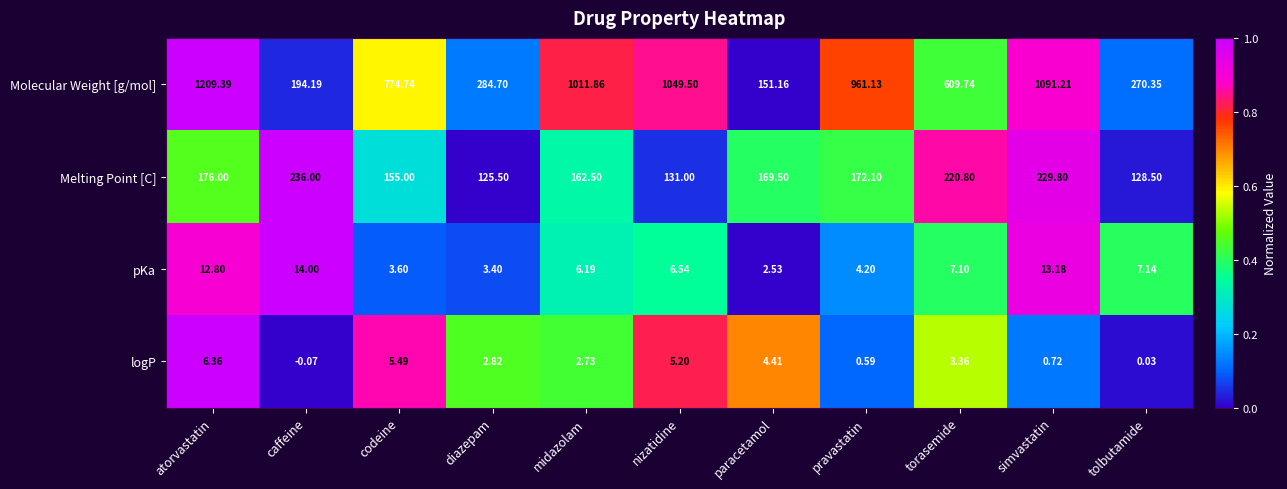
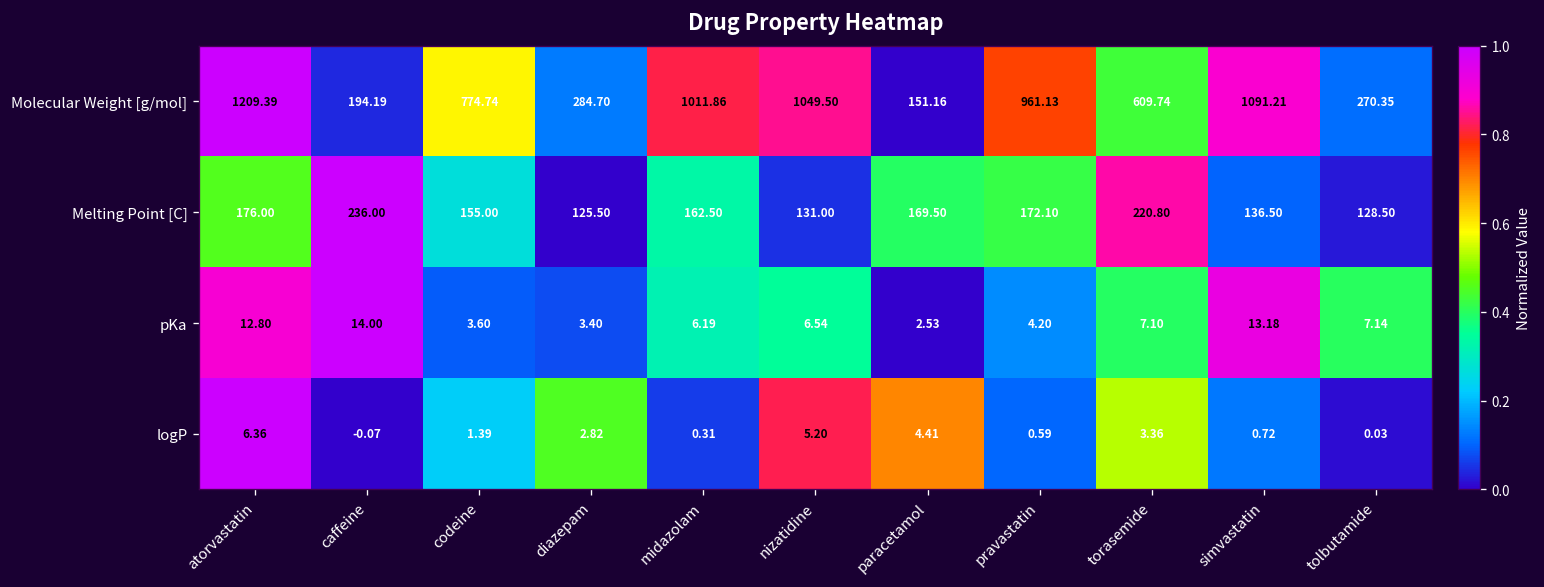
  {
    "Molecular Weight [g/mol]": {
      "atorvastatin": 1209.39,
      "caffeine": 194.19,
      "codeine": 774.74,
      "diazepam": 284.70,
      "midazolam": 1011.86,
      "nizatidine": 1049.50,
      "paracetamol": 151.16,
      "pravastatin": 961.13,
      "torasemide": 609.74,
      "simvastatin": 1091.21,
      "tolbutamide": 270.35
    },
    "Melting Point [C]": {
      "atorvastatin": 176.00,
      "caffeine": 236.00,
      "codeine": 155.00,
      "diazepam": 125.50,
      "midazolam": 162.50,
      "nizatidine": 131.00,
      "paracetamol": 169.50,
      "pravastatin": 172.10,
      "torasemide": 220.80,
-     "simvastatin": 229.80,
+     "simvastatin": 136.50,
      "tolbutamide": 128.50
    },
    "pKa": {
      "atorvastatin": 12.80,
      "caffeine": 14.00,
      "codeine": 3.60,
      "diazepam": 3.40,
      "midazolam": 6.19,
      "nizatidine": 6.54,
      "paracetamol": 2.53,
      "pravastatin": 4.20,
      "torasemide": 7.10,
      "simvastatin": 13.18,
      "tolbutamide": 7.14
    },
    "logP": {
      "atorvastatin": 6.36,
      "caffeine": -0.07,
-     "codeine": 5.49,
+     "codeine": 1.39,
      "diazepam": 2.82,
-     "midazolam": 2.73,
+     "midazolam": 0.31,
      "nizatidine": 5.20,
      "paracetamol": 4.41,
      "pravastatin": 0.59,
      "torasemide": 3.36,
      "simvastatin": 0.72,
      "tolbutamide": 0.03
    }
  }
